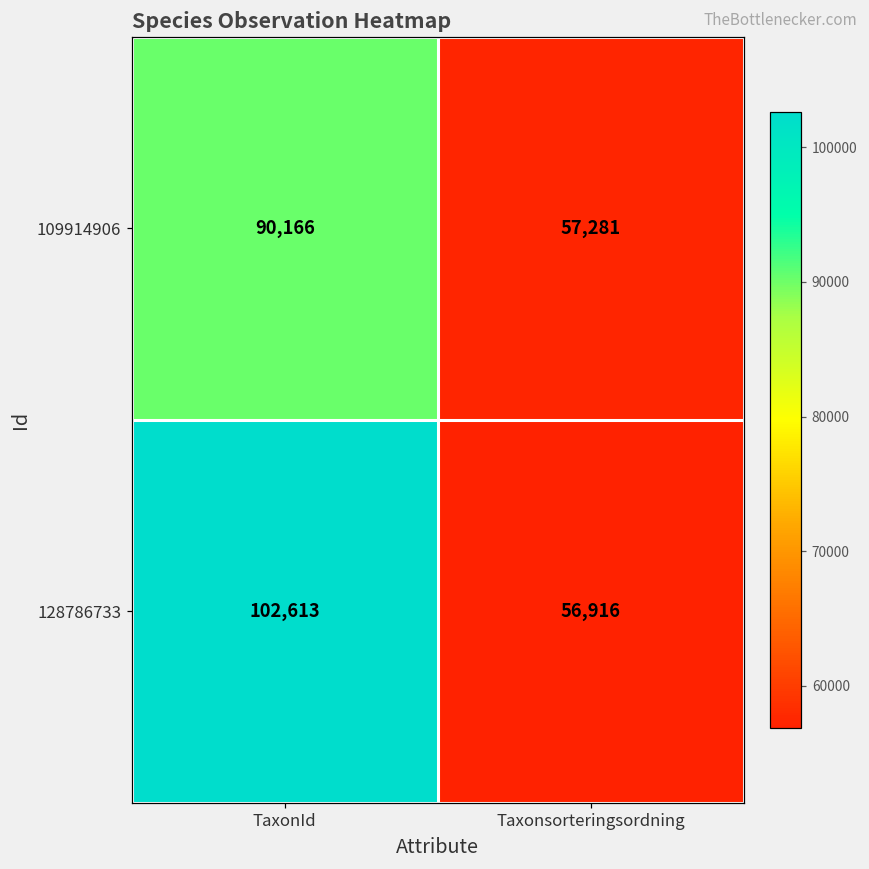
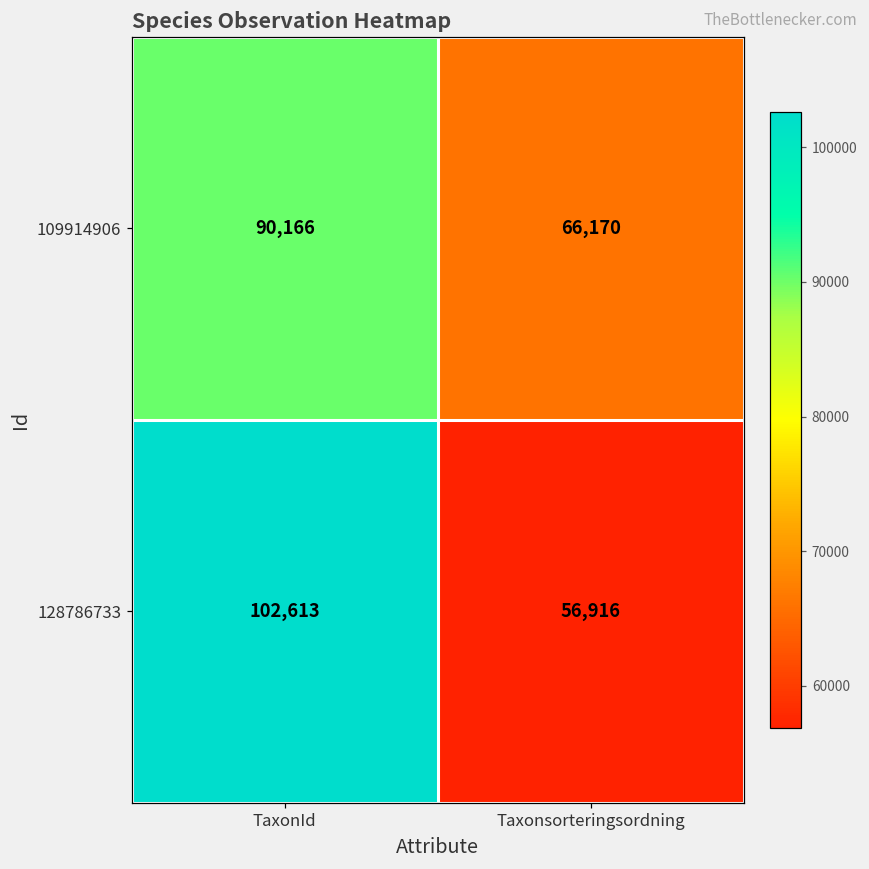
  {
    "109914906": {
      "TaxonId": "90,166",
-     "Taxonsorteringsordning": "57,281"
+     "Taxonsorteringsordning": "66,170"
    },
    "128786733": {
      "TaxonId": "102,613",
      "Taxonsorteringsordning": "56,916"
    }
  }
